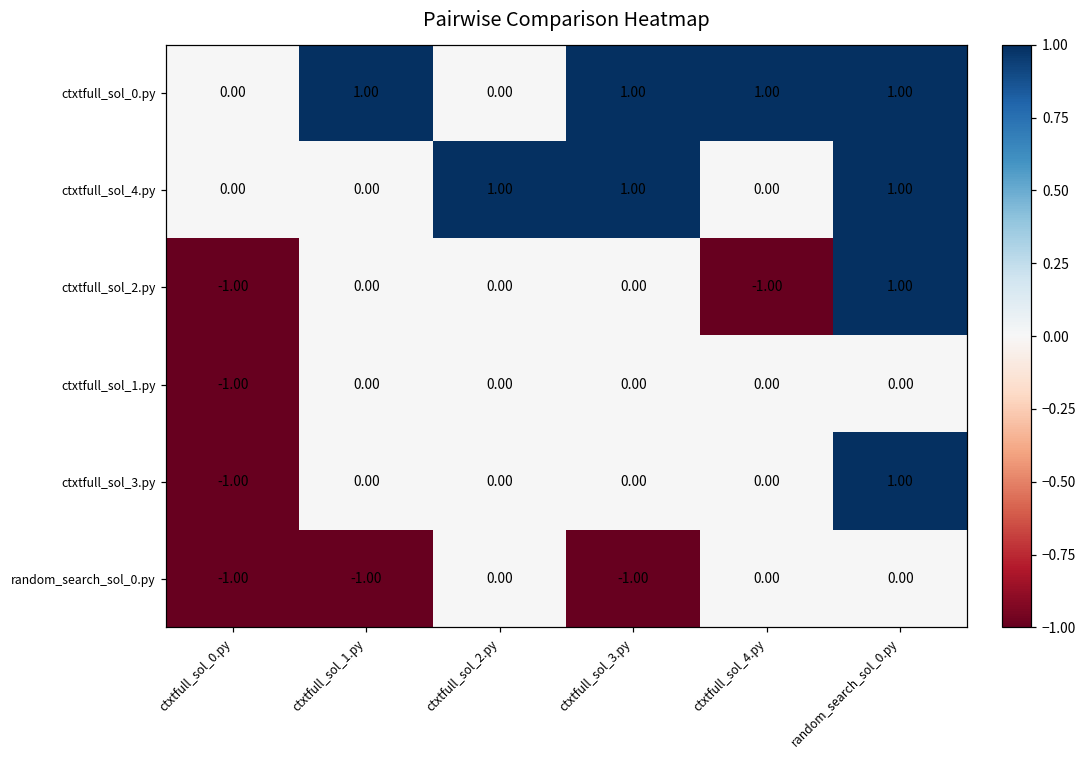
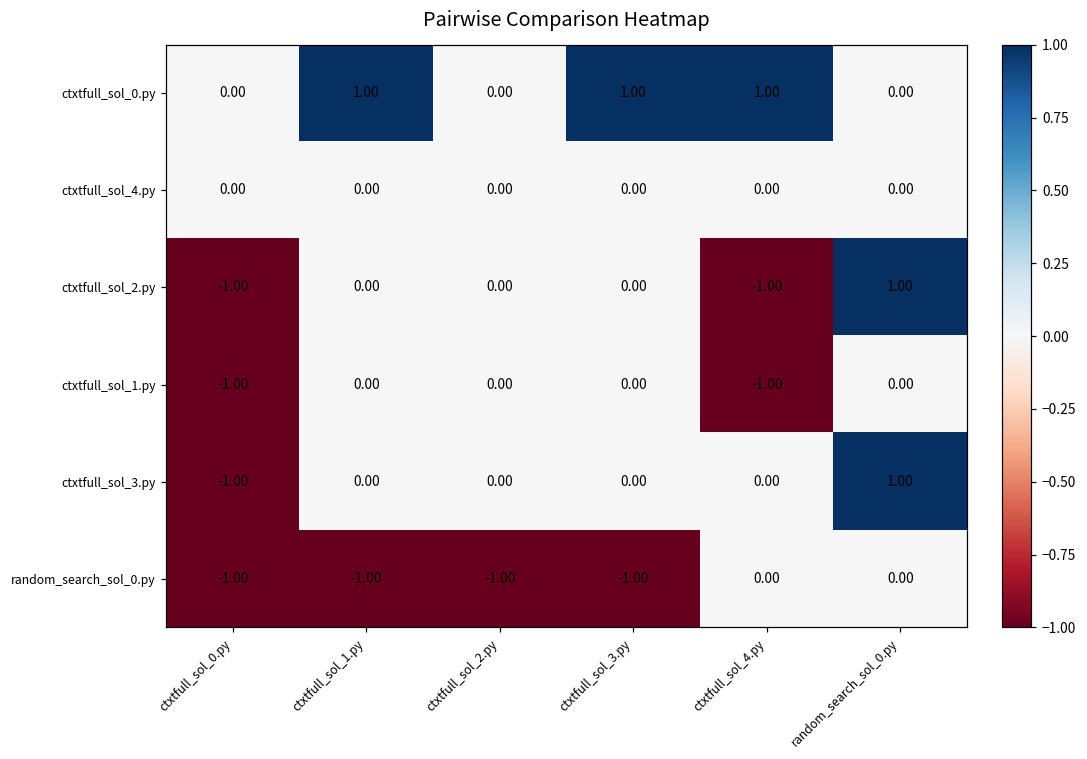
  {
    "ctxtfull_sol_0.py": {
      "ctxtfull_sol_0.py": 0.00,
      "ctxtfull_sol_1.py": 1.00,
      "ctxtfull_sol_2.py": 0.00,
      "ctxtfull_sol_3.py": 1.00,
      "ctxtfull_sol_4.py": 1.00,
-     "random_search_sol_0.py": 1.00
+     "random_search_sol_0.py": 0.00
    },
    "ctxtfull_sol_4.py": {
      "ctxtfull_sol_0.py": 0.00,
      "ctxtfull_sol_1.py": 0.00,
-     "ctxtfull_sol_2.py": 1.00,
-     "ctxtfull_sol_3.py": 1.00,
+     "ctxtfull_sol_2.py": 0.00,
+     "ctxtfull_sol_3.py": 0.00,
      "ctxtfull_sol_4.py": 0.00,
-     "random_search_sol_0.py": 1.00
+     "random_search_sol_0.py": 0.00
    },
    "ctxtfull_sol_2.py": {
      "ctxtfull_sol_0.py": -1.00,
      "ctxtfull_sol_1.py": 0.00,
      "ctxtfull_sol_2.py": 0.00,
      "ctxtfull_sol_3.py": 0.00,
      "ctxtfull_sol_4.py": -1.00,
      "random_search_sol_0.py": 1.00
    },
    "ctxtfull_sol_1.py": {
      "ctxtfull_sol_0.py": -1.00,
      "ctxtfull_sol_1.py": 0.00,
      "ctxtfull_sol_2.py": 0.00,
      "ctxtfull_sol_3.py": 0.00,
-     "ctxtfull_sol_4.py": 0.00,
+     "ctxtfull_sol_4.py": -1.00,
      "random_search_sol_0.py": 0.00
    },
    "ctxtfull_sol_3.py": {
      "ctxtfull_sol_0.py": -1.00,
      "ctxtfull_sol_1.py": 0.00,
      "ctxtfull_sol_2.py": 0.00,
      "ctxtfull_sol_3.py": 0.00,
      "ctxtfull_sol_4.py": 0.00,
      "random_search_sol_0.py": 1.00
    },
    "random_search_sol_0.py": {
      "ctxtfull_sol_0.py": -1.00,
      "ctxtfull_sol_1.py": -1.00,
-     "ctxtfull_sol_2.py": 0.00,
+     "ctxtfull_sol_2.py": -1.00,
      "ctxtfull_sol_3.py": -1.00,
      "ctxtfull_sol_4.py": 0.00,
      "random_search_sol_0.py": 0.00
    }
  }
